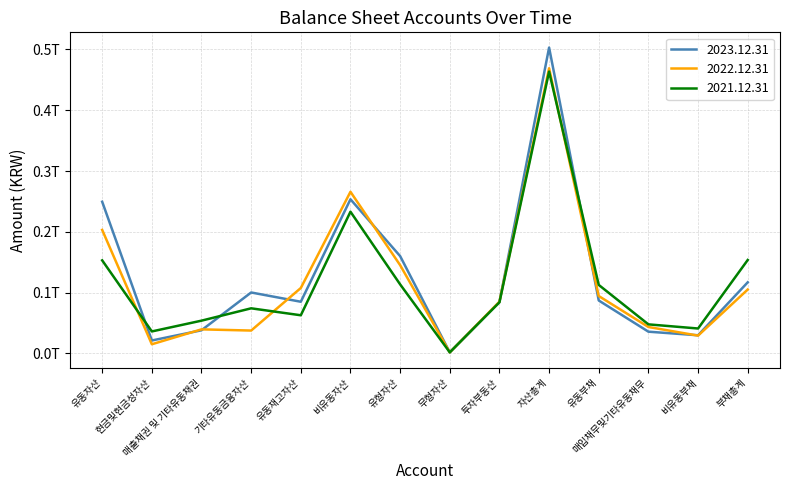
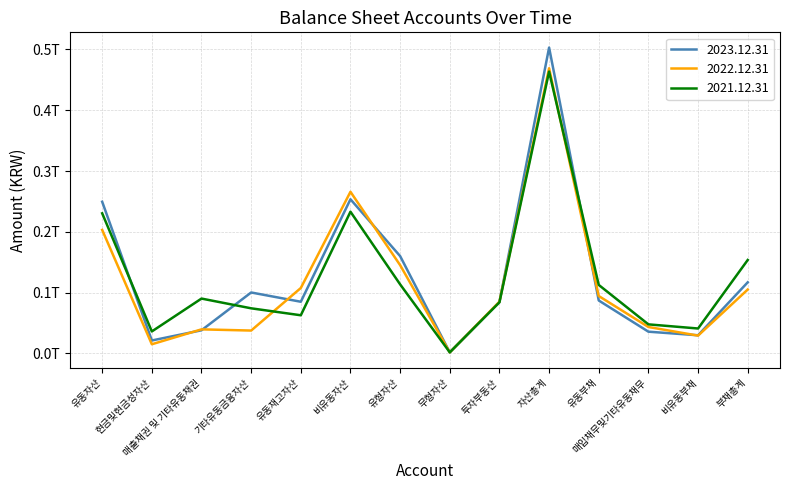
  {
    "2023.12.31": {
      "유동자산": "0.25T",
      "현금및현금성자산": "0.02T",
      "기타유동금융자산": "0.10T",
      "유동재고자산": "0.09T",
      "비유동자산": "0.25T",
      "유형자산": "0.16T",
      "자산총계": "0.50T",
      "유동부채": "0.09T",
      "매입채무및기타유동채무": "0.04T",
      "부채총계": "0.12T"
    },
    "2022.12.31": {
      "유동자산": "0.20T",
      "현금및현금성자산": "0.02T",
      "기타유동금융자산": "0.04T",
      "유동재고자산": "0.11T",
      "비유동자산": "0.27T",
      "유형자산": "0.15T",
      "자산총계": "0.47T",
      "유동부채": "0.09T",
      "매입채무및기타유동채무": "0.04T",
      "부채총계": "0.11T"
    },
    "2021.12.31": {
-     "유동자산": "0.15T",
+     "유동자산": "0.23T",
      "현금및현금성자산": "0.04T",
-     "매출채권 및 기타유동채권": "0.05T",
+     "매출채권 및 기타유동채권": "0.09T",
      "기타유동금융자산": "0.07T",
      "유동재고자산": "0.06T",
      "비유동자산": "0.23T",
      "유형자산": "0.11T",
      "자산총계": "0.46T",
      "유동부채": "0.11T",
      "매입채무및기타유동채무": "0.05T",
      "비유동부채": "0.04T",
      "부채총계": "0.15T"
    }
  }
